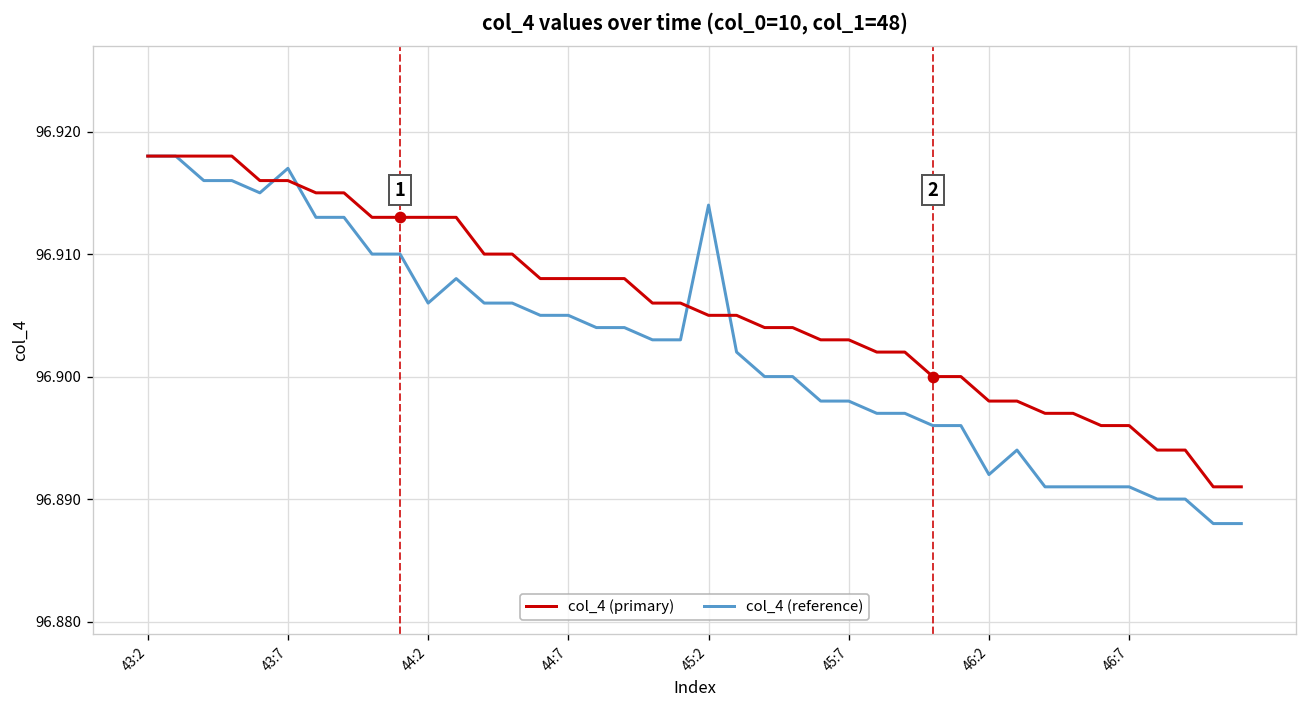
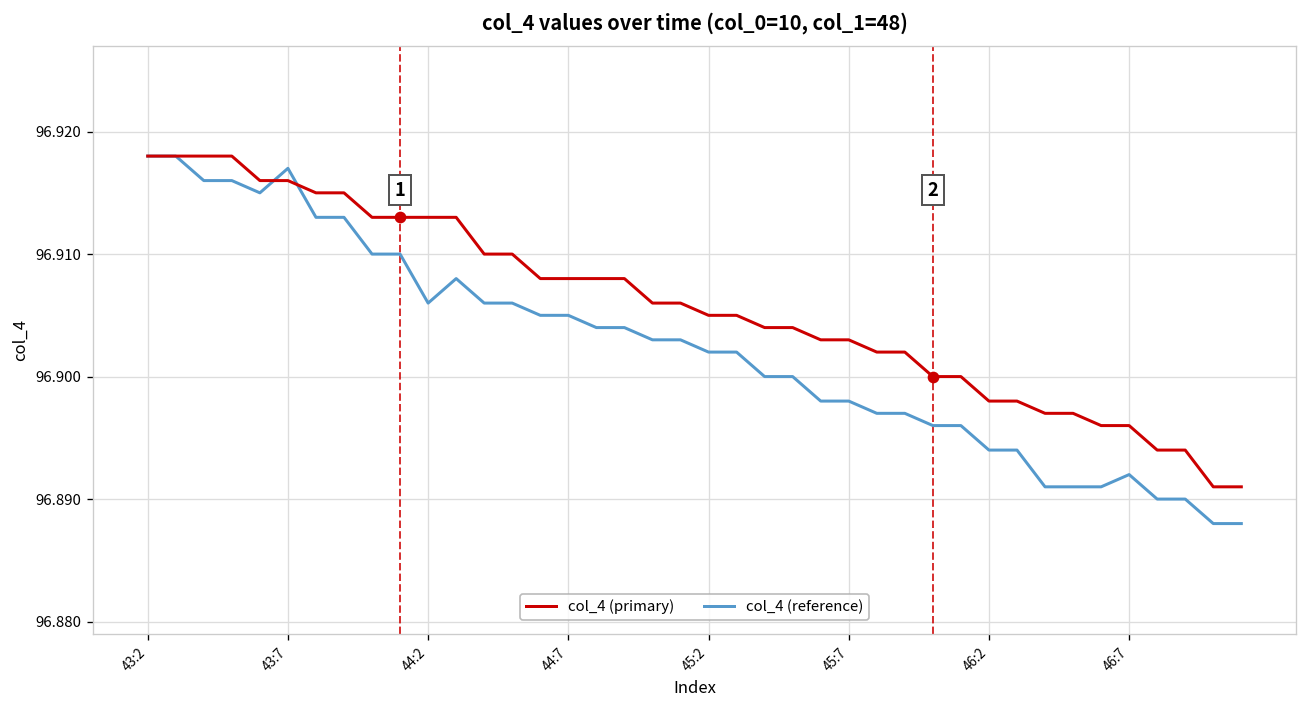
  {
    "col_4 (reference)": {
      "43:7": 96.917,
      "44:2": 96.906,
      "44:7": 96.905,
-     "45:2": 96.914,
+     "45:2": 96.902,
      "45:7": 96.898,
-     "46:2": 96.892,
-     "46:7": 96.891
+     "46:2": 96.894,
+     "46:7": 96.892
    }
  }
